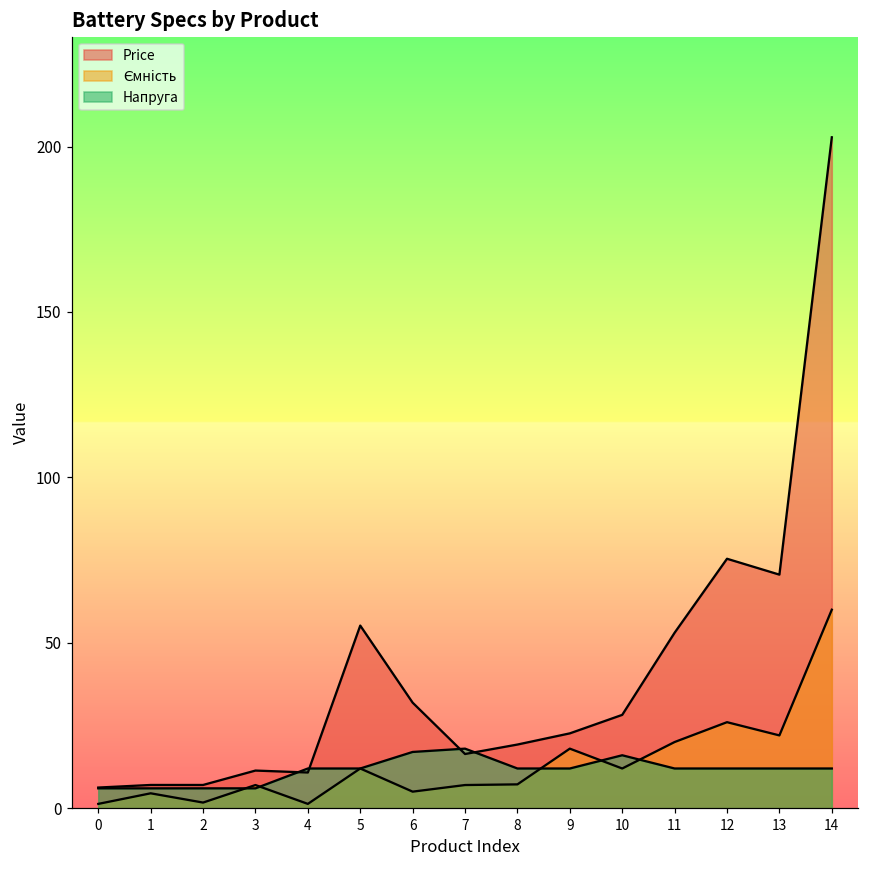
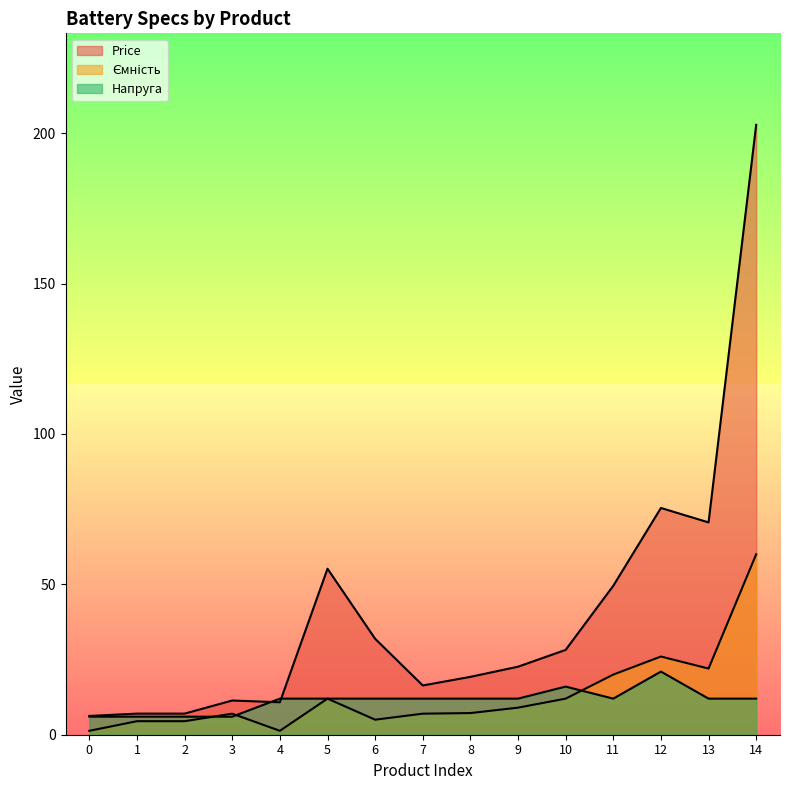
  {
    "Price": {
      "1": 7,
      "2": 7,
      "3": 11,
      "4": 11,
      "5": 55,
      "6": 32,
      "7": 16,
      "8": 19,
      "9": 23,
      "10": 28,
-     "11": 53,
+     "11": 50,
      "12": 75,
      "13": 71,
      "14": 203
    },
    "Ємність": {
      "0": 1,
      "1": 5,
-     "2": 2,
+     "2": 5,
      "3": 7,
      "4": 1,
      "6": 5,
      "7": 7,
      "8": 7,
-     "9": 18,
+     "9": 9,
      "10": 12,
      "11": 20,
      "12": 26,
      "13": 22,
      "14": 60
    },
    "Напруга": {
      "1": 6,
      "2": 6,
      "3": 6,
      "4": 12,
-     "6": 17,
-     "7": 18,
+     "6": 12,
+     "7": 12,
      "8": 12,
      "9": 12,
      "10": 16,
      "11": 12,
-     "12": 12,
+     "12": 21,
      "13": 12,
      "14": 12
    }
  }
